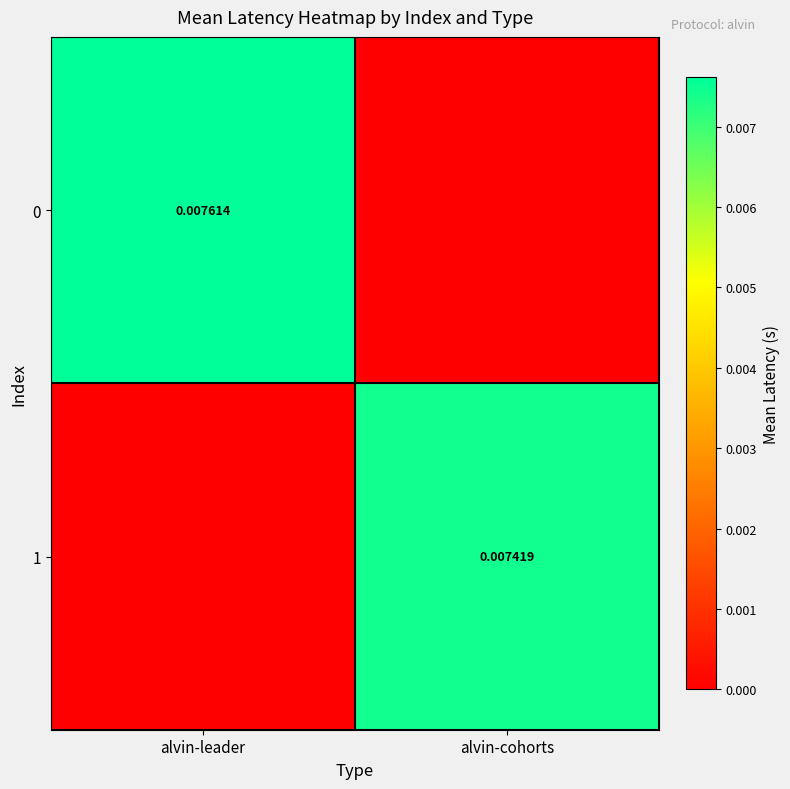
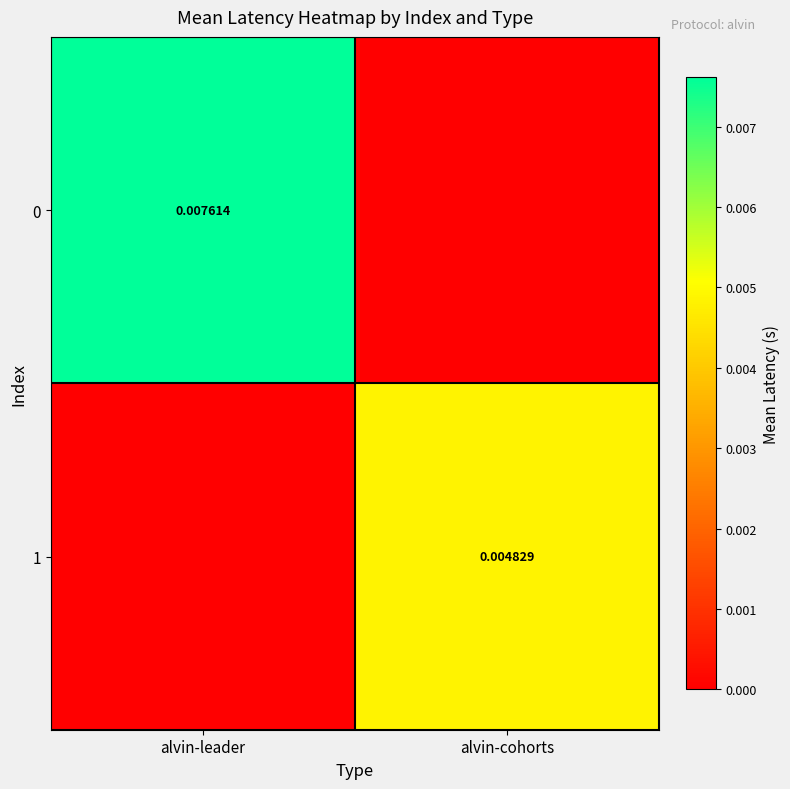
  {
    "0": {
      "alvin-leader": 0.007614
    },
    "1": {
-     "alvin-cohorts": 0.007419
+     "alvin-cohorts": 0.004829
    }
  }
